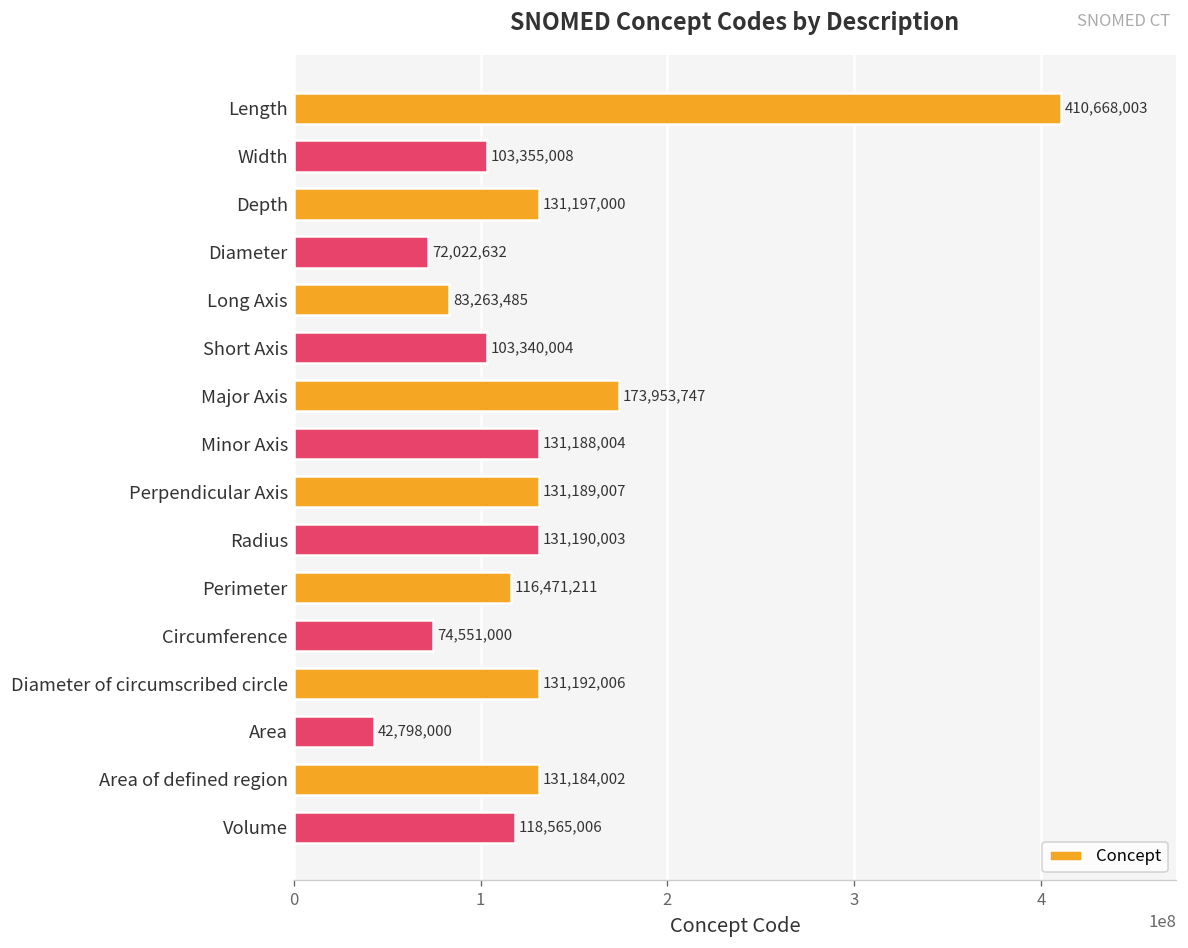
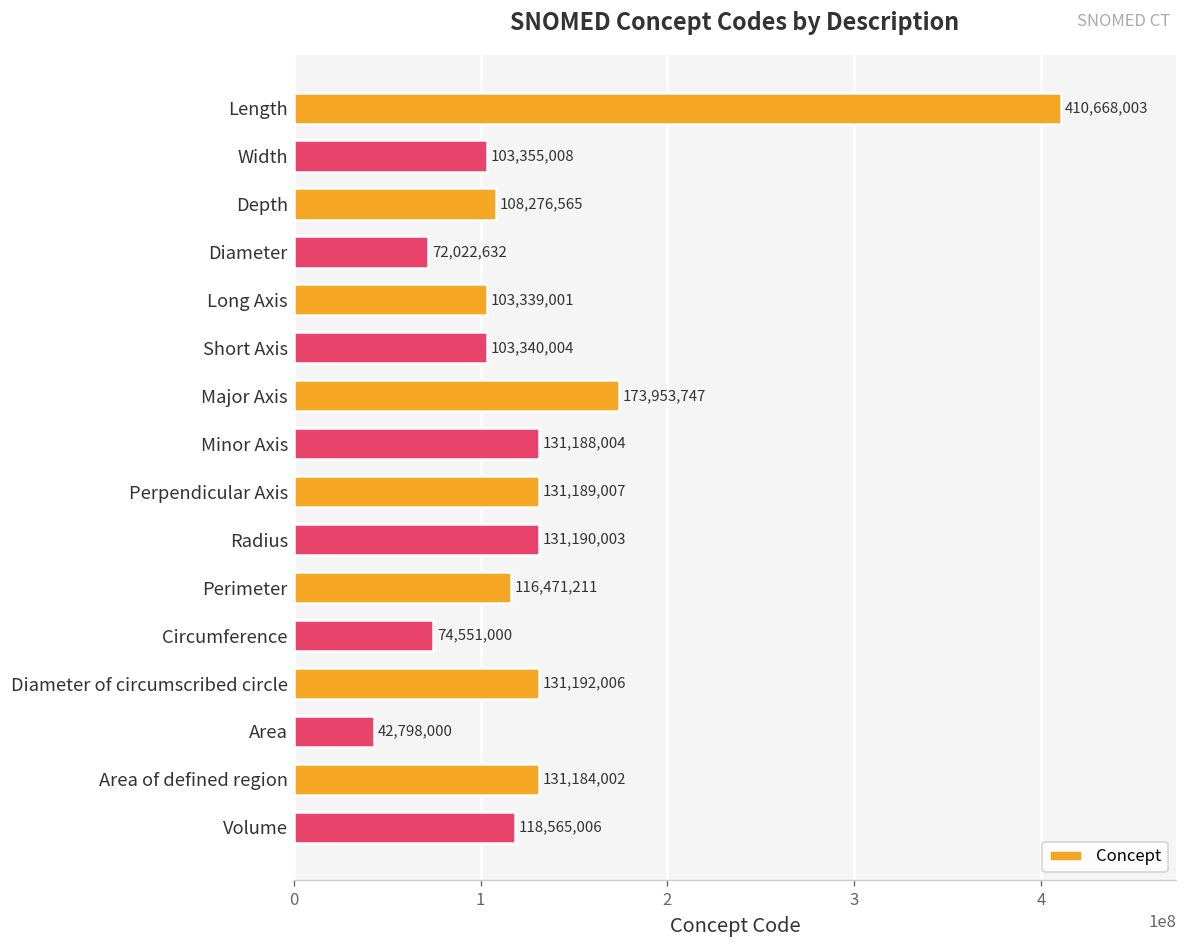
  {
    "Length": "410,668,003",
    "Width": "103,355,008",
-   "Depth": "131,197,000",
+   "Depth": "108,276,565",
    "Diameter": "72,022,632",
-   "Long Axis": "83,263,485",
+   "Long Axis": "103,339,001",
    "Short Axis": "103,340,004",
    "Major Axis": "173,953,747",
    "Minor Axis": "131,188,004",
    "Perpendicular Axis": "131,189,007",
    "Radius": "131,190,003",
    "Perimeter": "116,471,211",
    "Circumference": "74,551,000",
    "Diameter of circumscribed circle": "131,192,006",
    "Area": "42,798,000",
    "Area of defined region": "131,184,002",
    "Volume": "118,565,006"
  }
